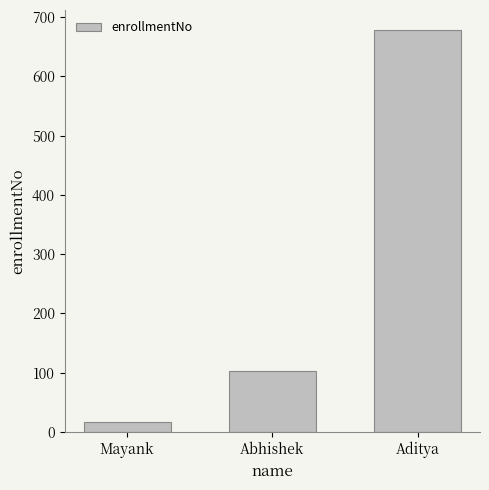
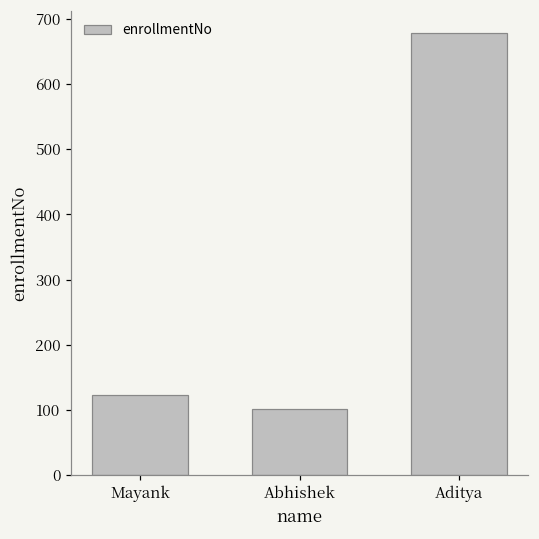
  {
-   "Mayank": 20,
+   "Mayank": 120,
    "Abhishek": 100,
    "Aditya": 680
  }
